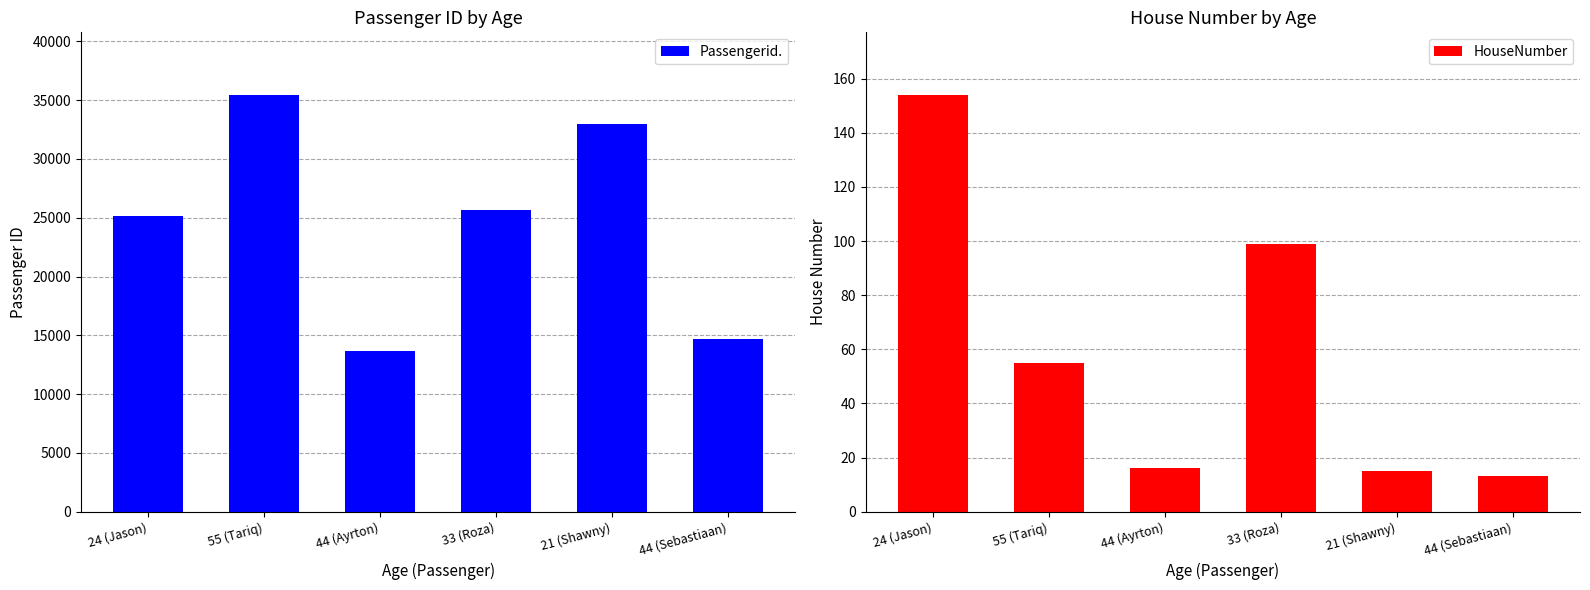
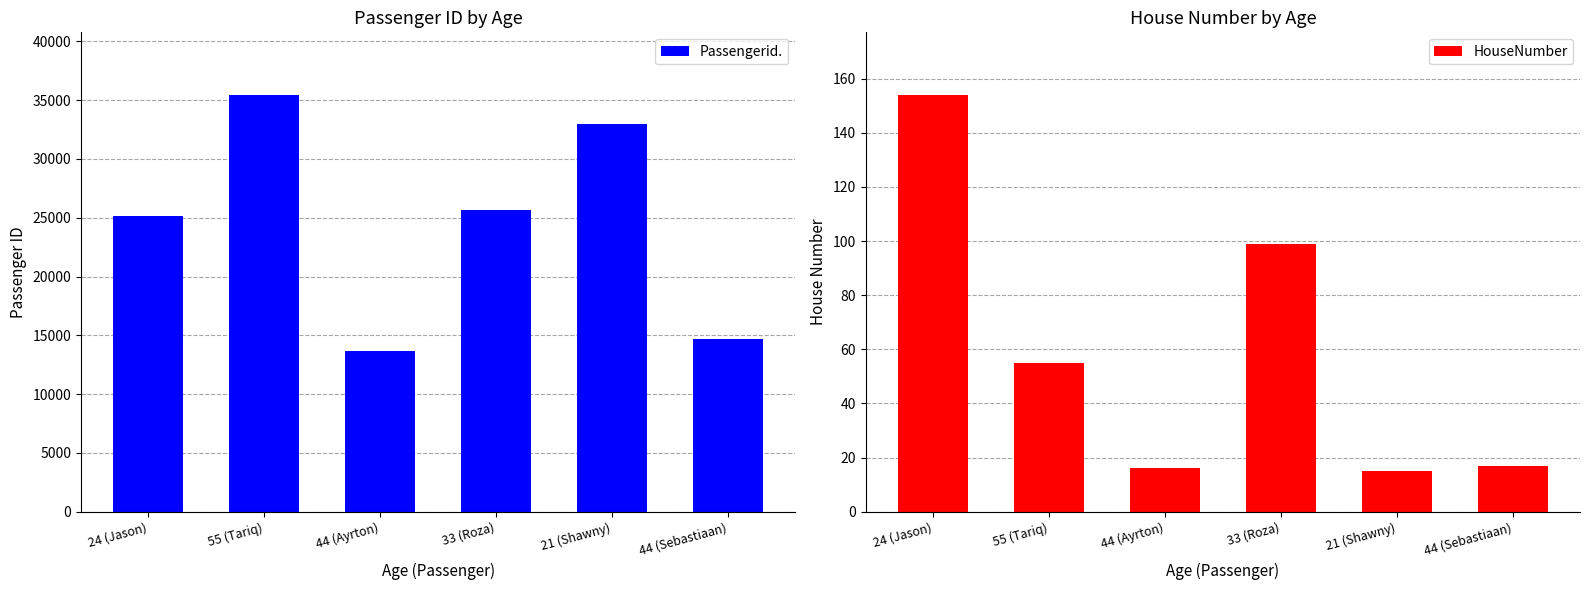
  {
    "Passenger ID by Age": {
      "24 (Jason)": 25100,
      "55 (Tariq)": 35500,
      "44 (Ayrton)": 13700,
      "33 (Roza)": 25600,
      "21 (Shawny)": 33000,
      "44 (Sebastiaan)": 14700
    },
    "House Number by Age": {
      "24 (Jason)": 154,
      "55 (Tariq)": 55,
      "44 (Ayrton)": 16,
      "33 (Roza)": 99,
      "21 (Shawny)": 15,
-     "44 (Sebastiaan)": 13
+     "44 (Sebastiaan)": 17
    }
  }
